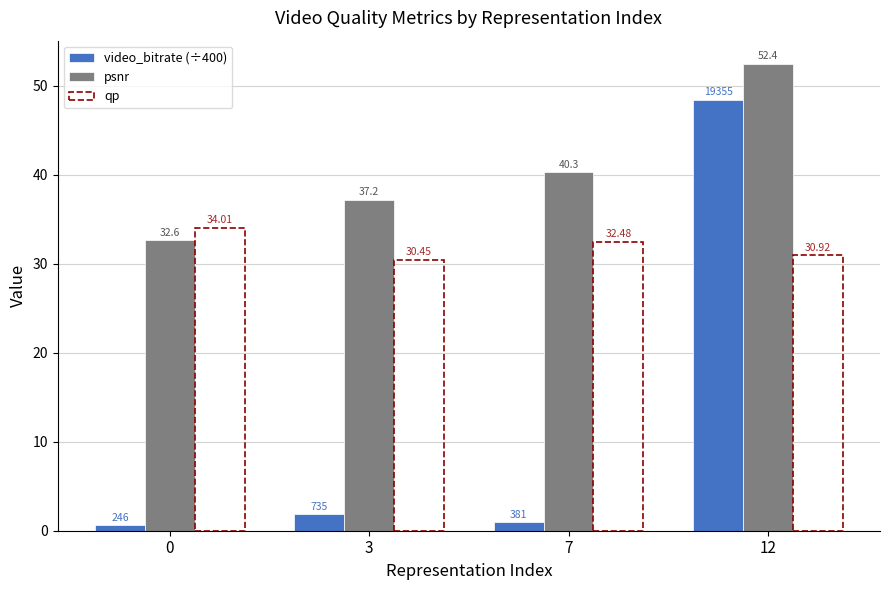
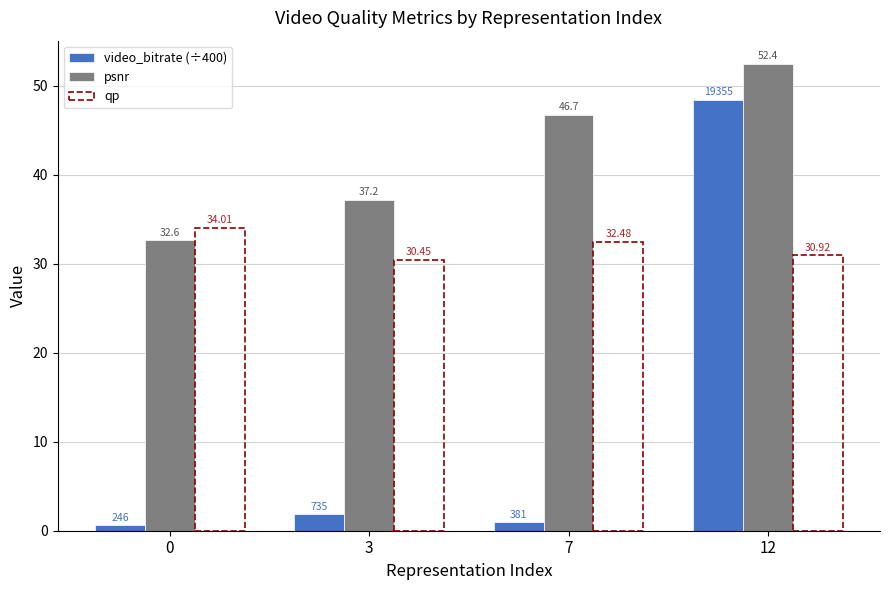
  {
    "psnr": {
      "0": 32.6,
      "3": 37.2,
-     "7": 40.3,
+     "7": 46.7,
      "12": 52.4
    },
    "qp": {
      "0": 34.01,
      "3": 30.45,
      "7": 32.48,
      "12": 30.92
    }
  }
